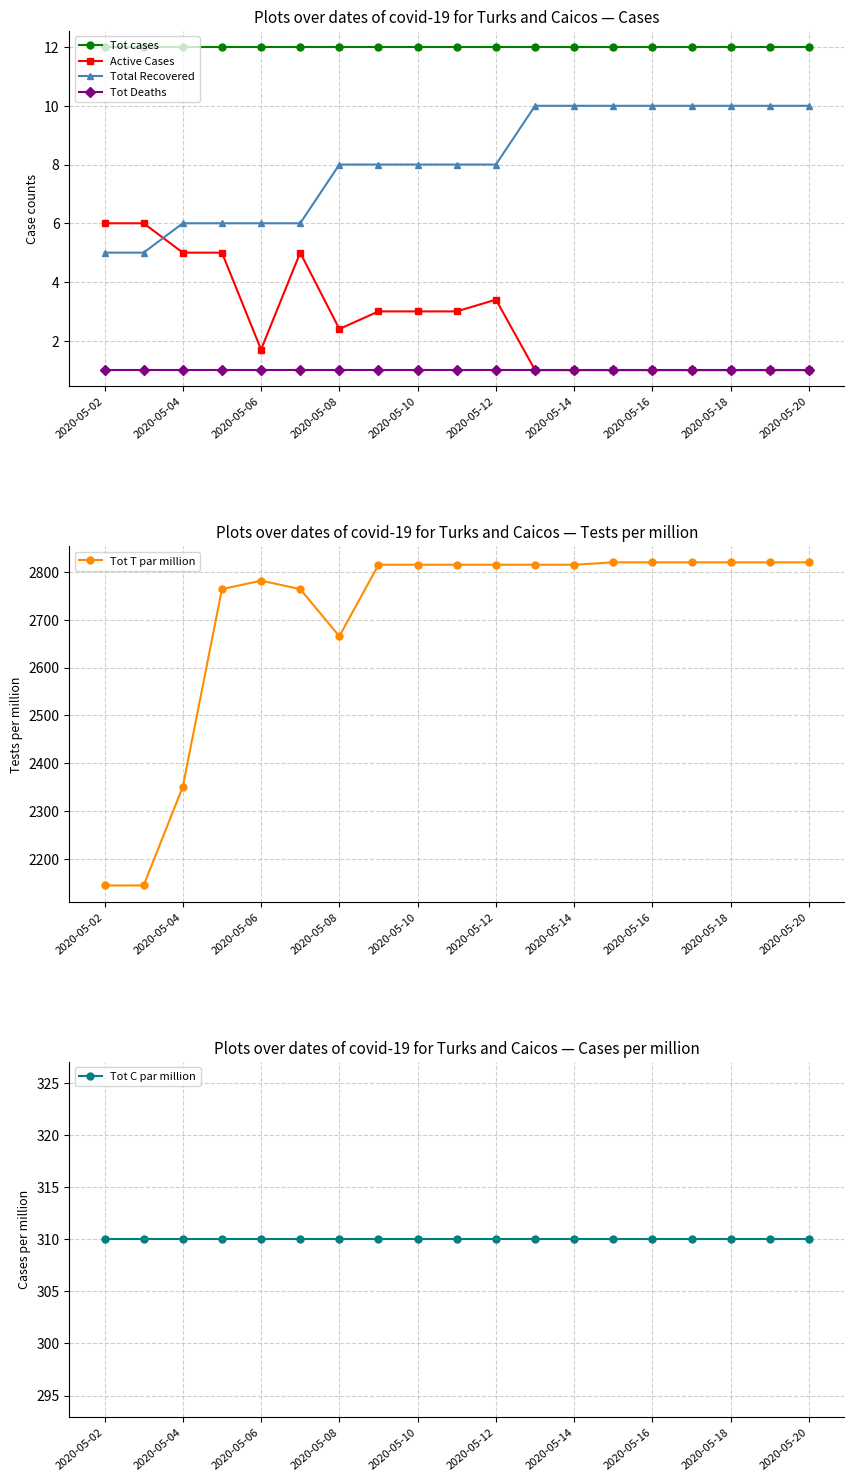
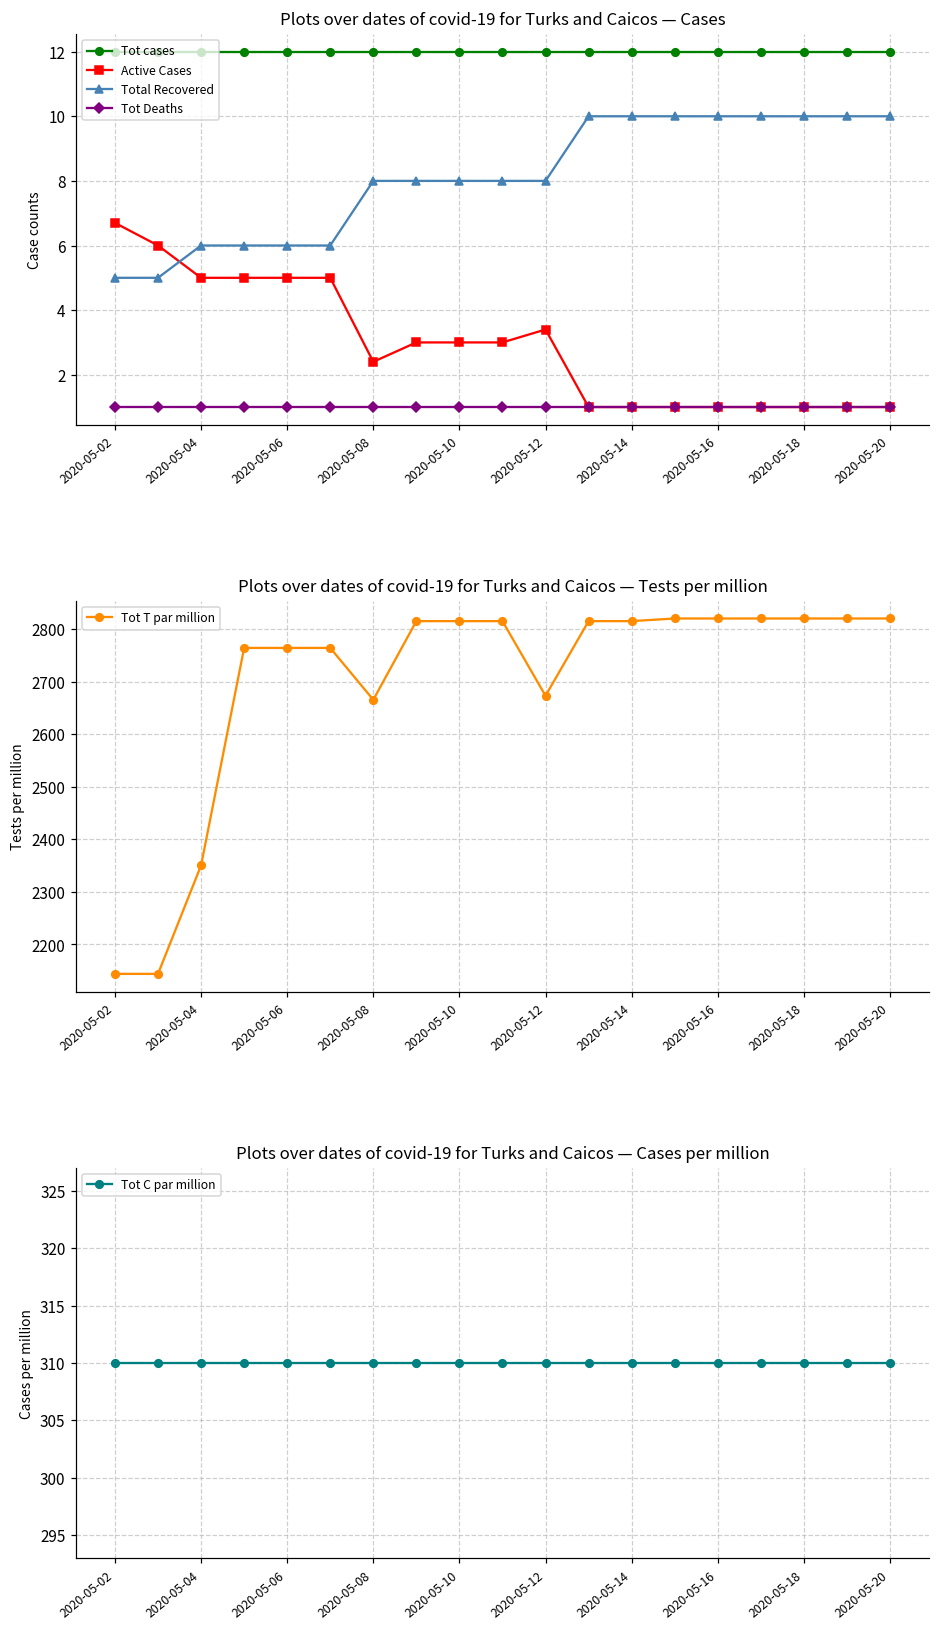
  {
    "Plots over dates of covid-19 for Turks and Caicos — Cases": {
      "Tot cases": {
        "2020-05-06": 12.0,
        "2020-05-08": 12.0,
        "2020-05-10": 12.0,
        "2020-05-12": 12.0,
        "2020-05-14": 12.0,
        "2020-05-16": 12.0,
        "2020-05-18": 12.0,
        "2020-05-20": 12.0
      },
      "Active Cases": {
-       "2020-05-02": 6.0,
+       "2020-05-02": 6.7,
        "2020-05-04": 5.0,
-       "2020-05-06": 1.7,
+       "2020-05-06": 5.0,
        "2020-05-08": 2.4,
        "2020-05-10": 3.0,
        "2020-05-12": 3.4
      },
      "Total Recovered": {
        "2020-05-02": 5.0,
        "2020-05-04": 6.0,
        "2020-05-06": 6.0,
        "2020-05-08": 8.0,
        "2020-05-10": 8.0,
        "2020-05-12": 8.0,
        "2020-05-14": 10.0,
        "2020-05-16": 10.0,
        "2020-05-18": 10.0,
        "2020-05-20": 10.0
      },
      "Tot Deaths": {
        "2020-05-02": 1.0,
        "2020-05-04": 1.0,
        "2020-05-06": 1.0,
        "2020-05-08": 1.0,
        "2020-05-10": 1.0,
        "2020-05-12": 1.0
      }
    },
    "Plots over dates of covid-19 for Turks and Caicos — Tests per million": {
      "2020-05-02": 2140,
      "2020-05-04": 2350,
-     "2020-05-06": 2780,
+     "2020-05-06": 2760,
      "2020-05-08": 2670,
      "2020-05-10": 2820,
-     "2020-05-12": 2820,
+     "2020-05-12": 2670,
      "2020-05-14": 2820,
      "2020-05-16": 2820,
      "2020-05-18": 2820,
      "2020-05-20": 2820
    },
    "Plots over dates of covid-19 for Turks and Caicos — Cases per million": {
      "2020-05-02": 310.0,
      "2020-05-04": 310.0,
      "2020-05-06": 310.0,
      "2020-05-08": 310.0,
      "2020-05-10": 310.0,
      "2020-05-12": 310.0,
      "2020-05-14": 310.0,
      "2020-05-16": 310.0,
      "2020-05-18": 310.0,
      "2020-05-20": 310.0
    }
  }
